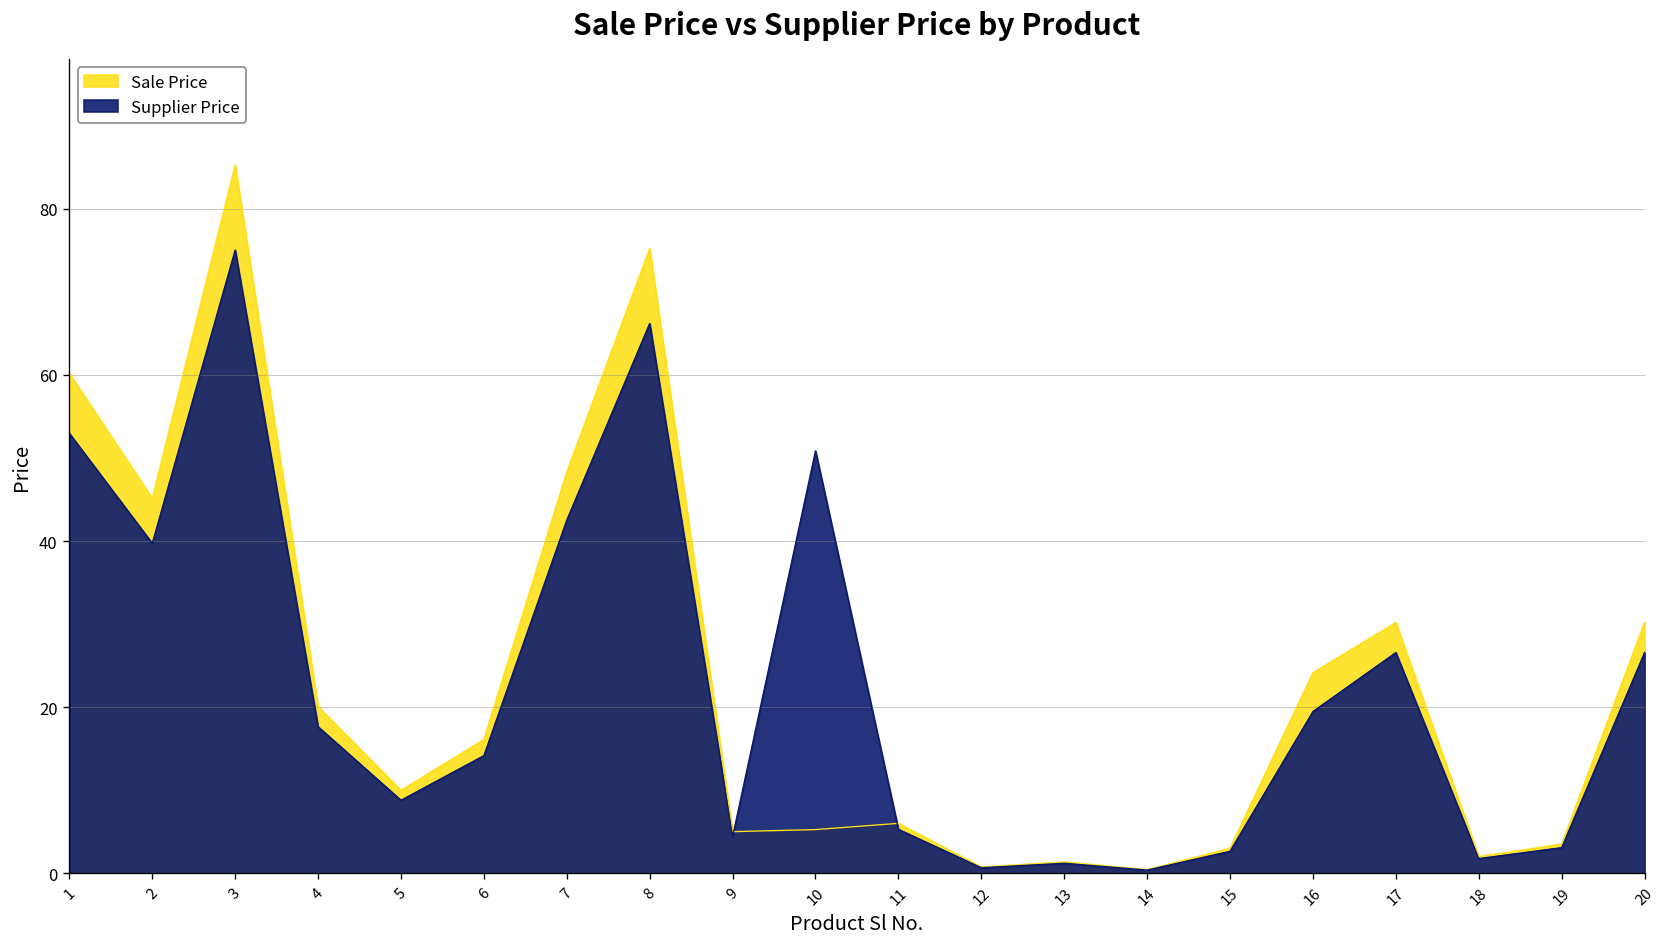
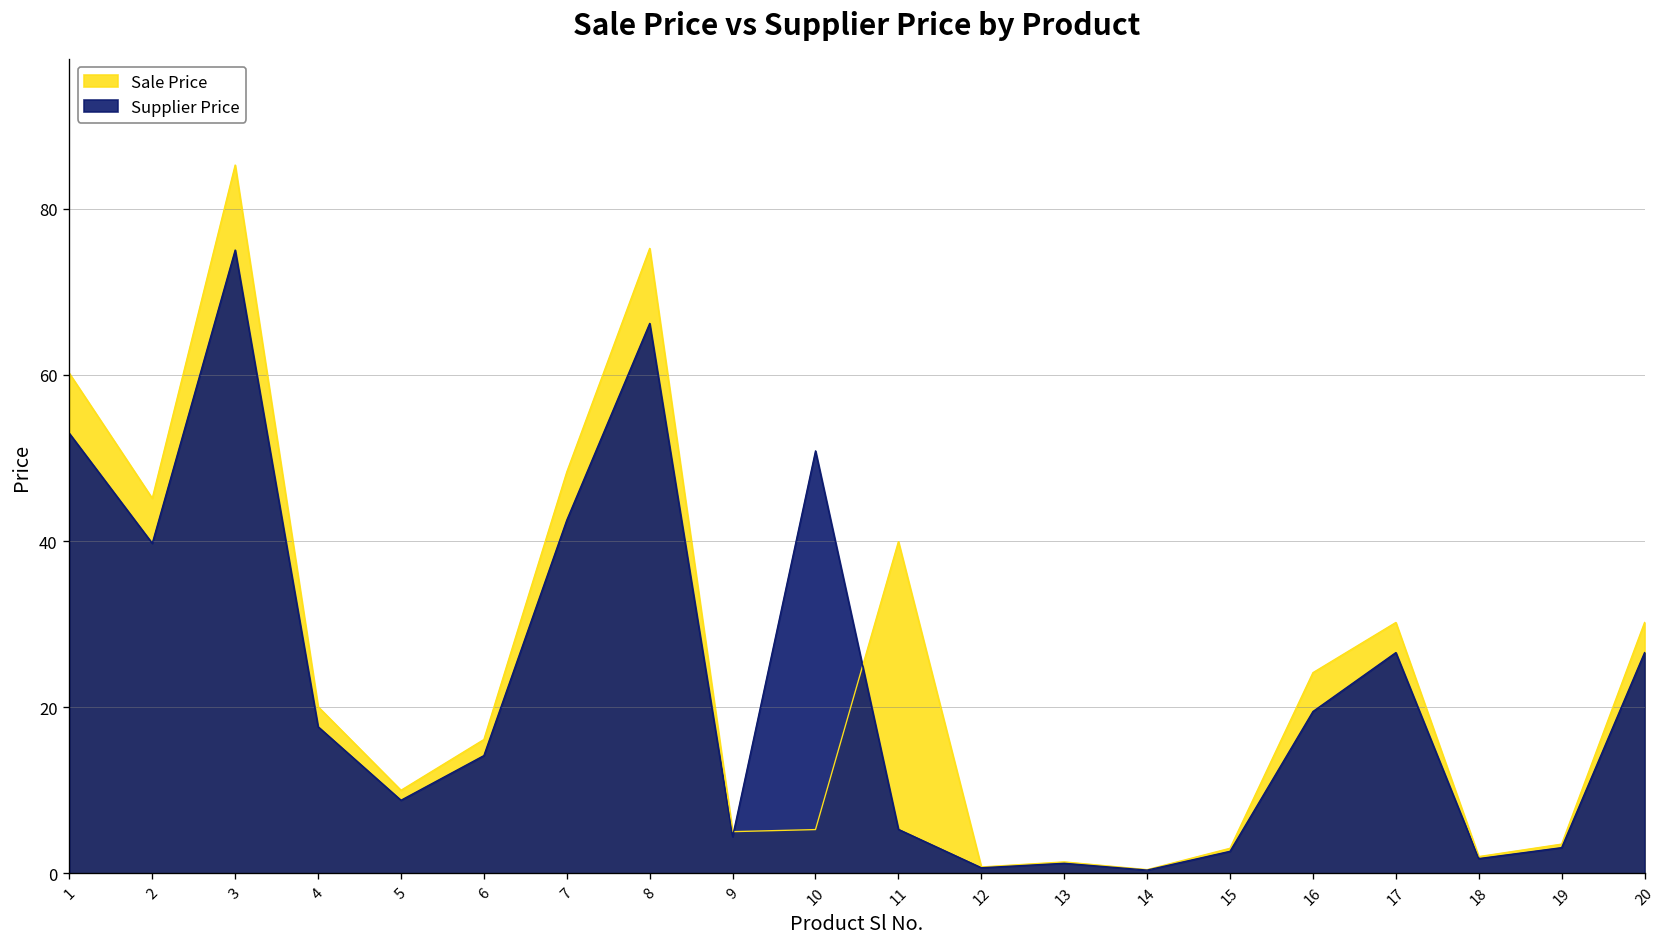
  {
    "Sale Price": {
      "1": 60,
      "2": 45,
      "3": 85,
      "4": 20,
      "5": 10,
      "6": 16,
      "7": 48,
      "8": 75,
      "9": 5,
      "10": 5,
-     "11": 6,
+     "11": 40,
      "16": 24,
      "17": 30,
      "19": 4,
      "20": 30
    },
    "Supplier Price": {
      "1": 53,
      "2": 40,
      "3": 75,
      "4": 18,
      "5": 9,
      "6": 14,
      "7": 43,
      "8": 66,
      "9": 4,
      "10": 51,
      "11": 5,
      "16": 19,
      "17": 27,
      "19": 3,
      "20": 27
    }
  }
